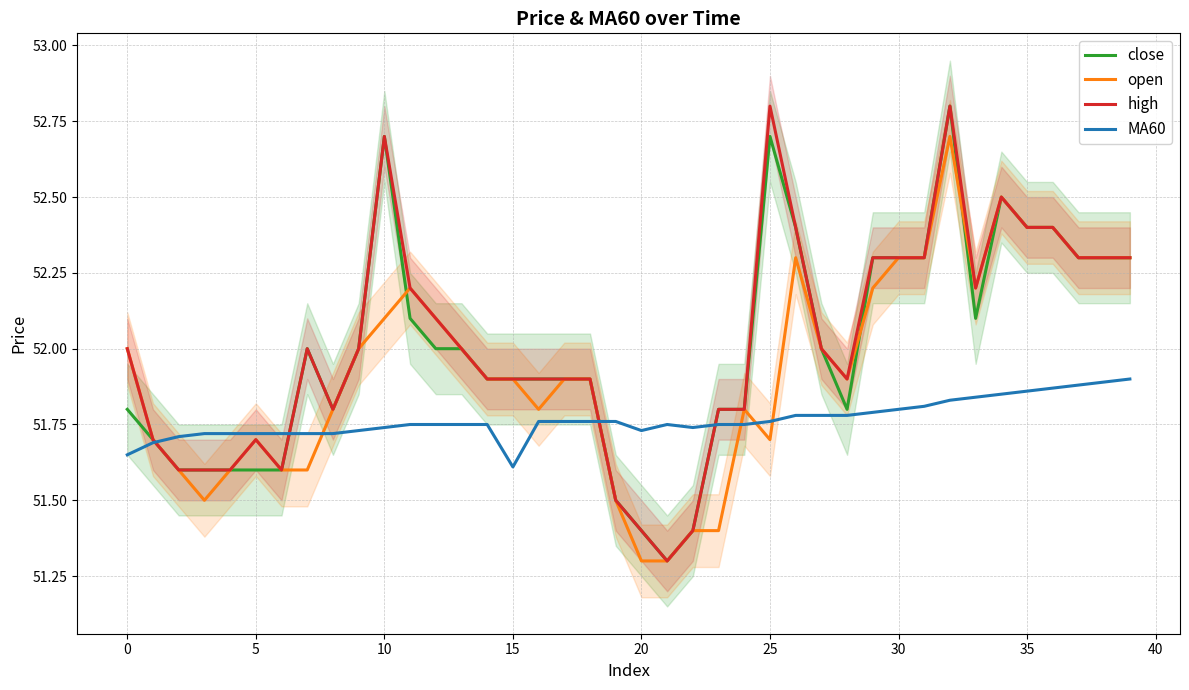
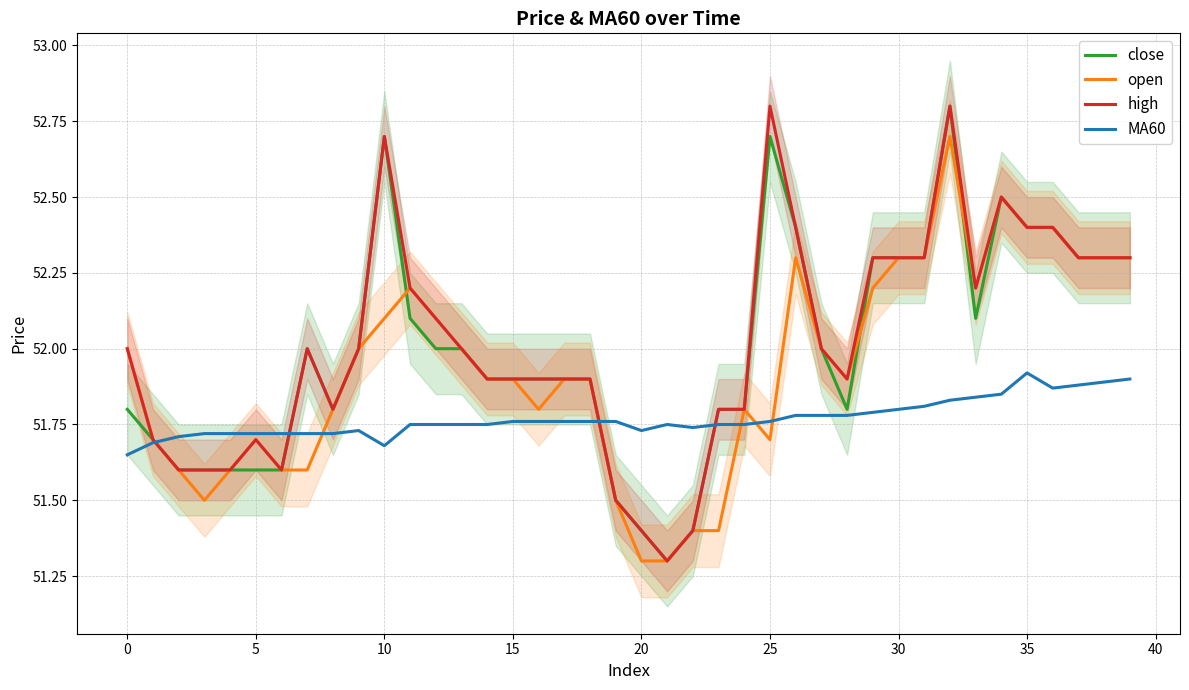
  {
    "MA60": {
      "0": 51.65,
      "5": 51.72,
-     "10": 51.74,
-     "15": 51.61,
+     "10": 51.68,
+     "15": 51.76,
      "20": 51.73,
      "25": 51.76,
      "30": 51.80,
-     "35": 51.86
+     "35": 51.92
    }
  }
